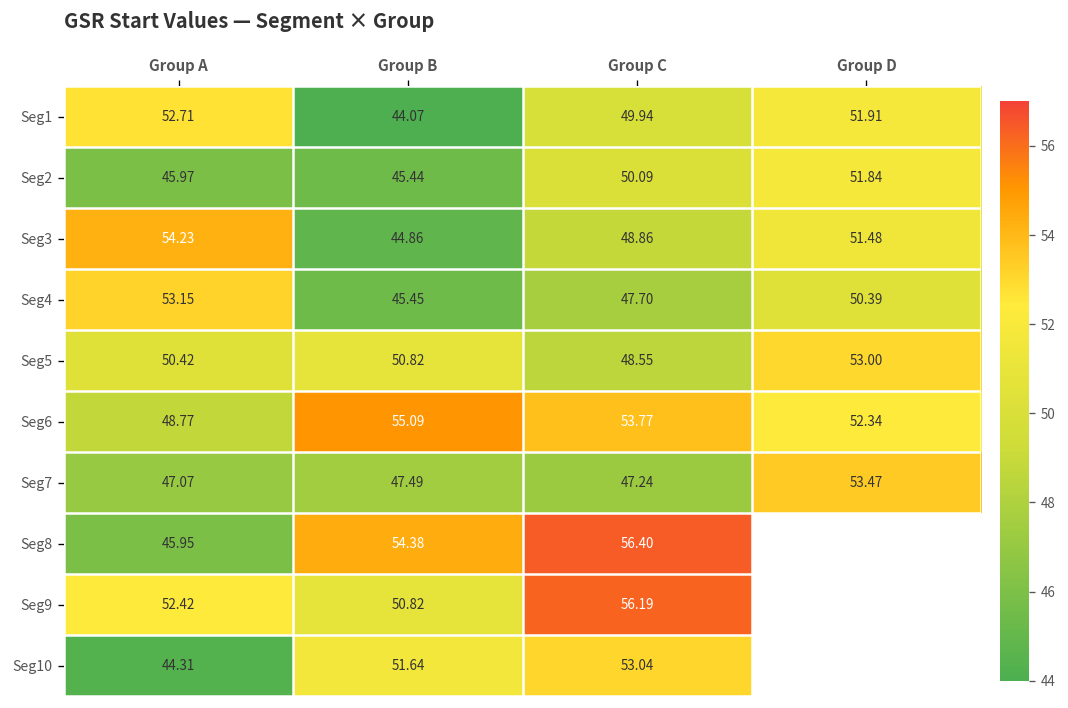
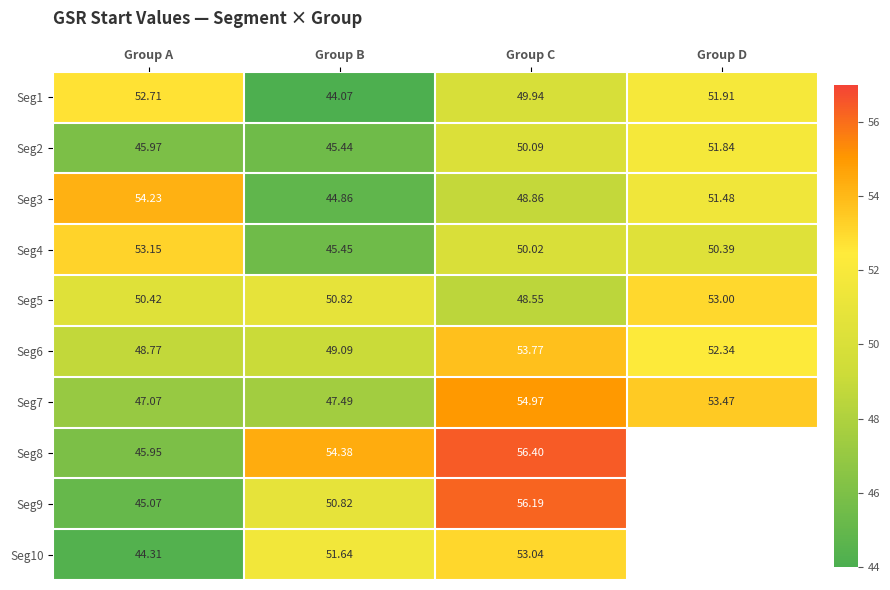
  {
    "Seg1": {
      "Group A": 52.71,
      "Group B": 44.07,
      "Group C": 49.94,
      "Group D": 51.91
    },
    "Seg2": {
      "Group A": 45.97,
      "Group B": 45.44,
      "Group C": 50.09,
      "Group D": 51.84
    },
    "Seg3": {
      "Group A": 54.23,
      "Group B": 44.86,
      "Group C": 48.86,
      "Group D": 51.48
    },
    "Seg4": {
      "Group A": 53.15,
      "Group B": 45.45,
-     "Group C": 47.70,
+     "Group C": 50.02,
      "Group D": 50.39
    },
    "Seg5": {
      "Group A": 50.42,
      "Group B": 50.82,
      "Group C": 48.55,
      "Group D": 53.00
    },
    "Seg6": {
      "Group A": 48.77,
-     "Group B": 55.09,
+     "Group B": 49.09,
      "Group C": 53.77,
      "Group D": 52.34
    },
    "Seg7": {
      "Group A": 47.07,
      "Group B": 47.49,
-     "Group C": 47.24,
+     "Group C": 54.97,
      "Group D": 53.47
    },
    "Seg8": {
      "Group A": 45.95,
      "Group B": 54.38,
      "Group C": 56.40
    },
    "Seg9": {
-     "Group A": 52.42,
+     "Group A": 45.07,
      "Group B": 50.82,
      "Group C": 56.19
    },
    "Seg10": {
      "Group A": 44.31,
      "Group B": 51.64,
      "Group C": 53.04
    }
  }
